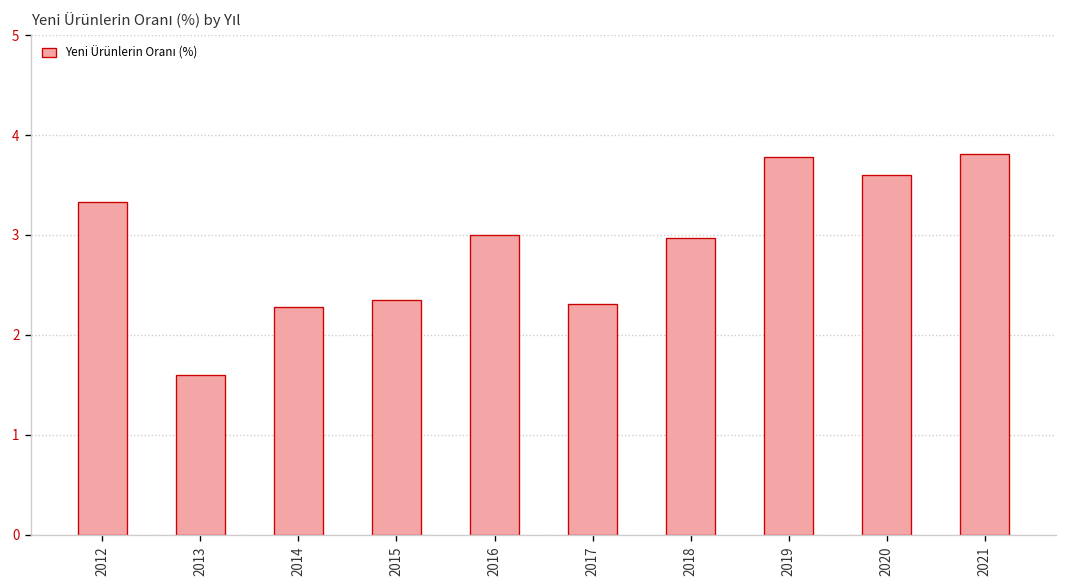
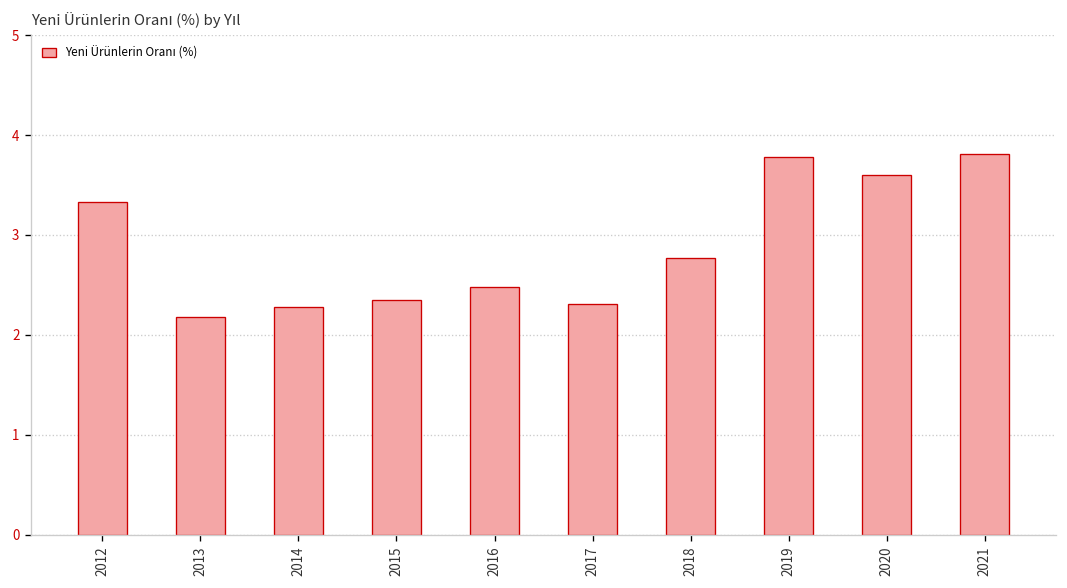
  {
    "2012": 3.3,
-   "2013": 1.6,
+   "2013": 2.2,
    "2014": 2.3,
    "2015": 2.4,
-   "2016": 3.0,
+   "2016": 2.5,
    "2017": 2.3,
-   "2018": 3.0,
+   "2018": 2.8,
    "2019": 3.8,
    "2020": 3.6,
    "2021": 3.8
  }
